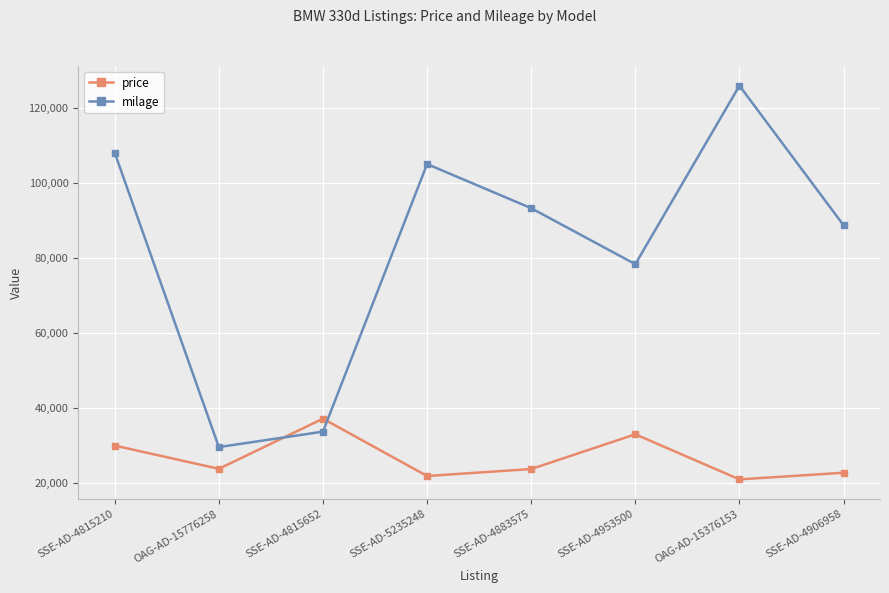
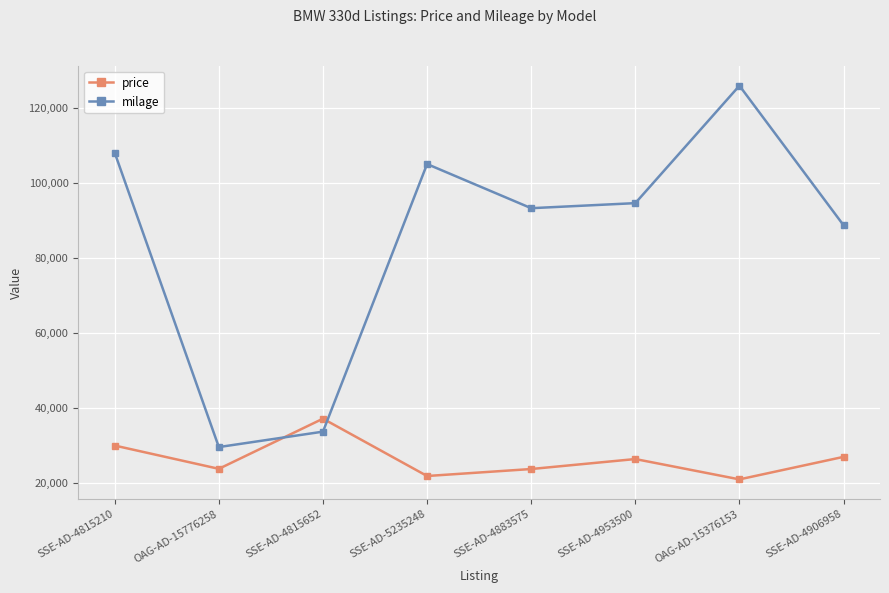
  {
    "price": {
      "SSE-AD-4815210": "30,000",
      "OAG-AD-15776258": "24,000",
      "SSE-AD-4815652": "37,000",
      "SSE-AD-5235248": "22,000",
      "SSE-AD-4883575": "24,000",
-     "SSE-AD-4953500": "33,000",
+     "SSE-AD-4953500": "26,000",
      "OAG-AD-15376153": "21,000",
-     "SSE-AD-4906958": "23,000"
+     "SSE-AD-4906958": "27,000"
    },
    "milage": {
      "SSE-AD-4815210": "108,000",
      "OAG-AD-15776258": "30,000",
      "SSE-AD-4815652": "34,000",
      "SSE-AD-5235248": "105,000",
      "SSE-AD-4883575": "93,000",
-     "SSE-AD-4953500": "78,000",
+     "SSE-AD-4953500": "95,000",
      "OAG-AD-15376153": "126,000",
      "SSE-AD-4906958": "89,000"
    }
  }
